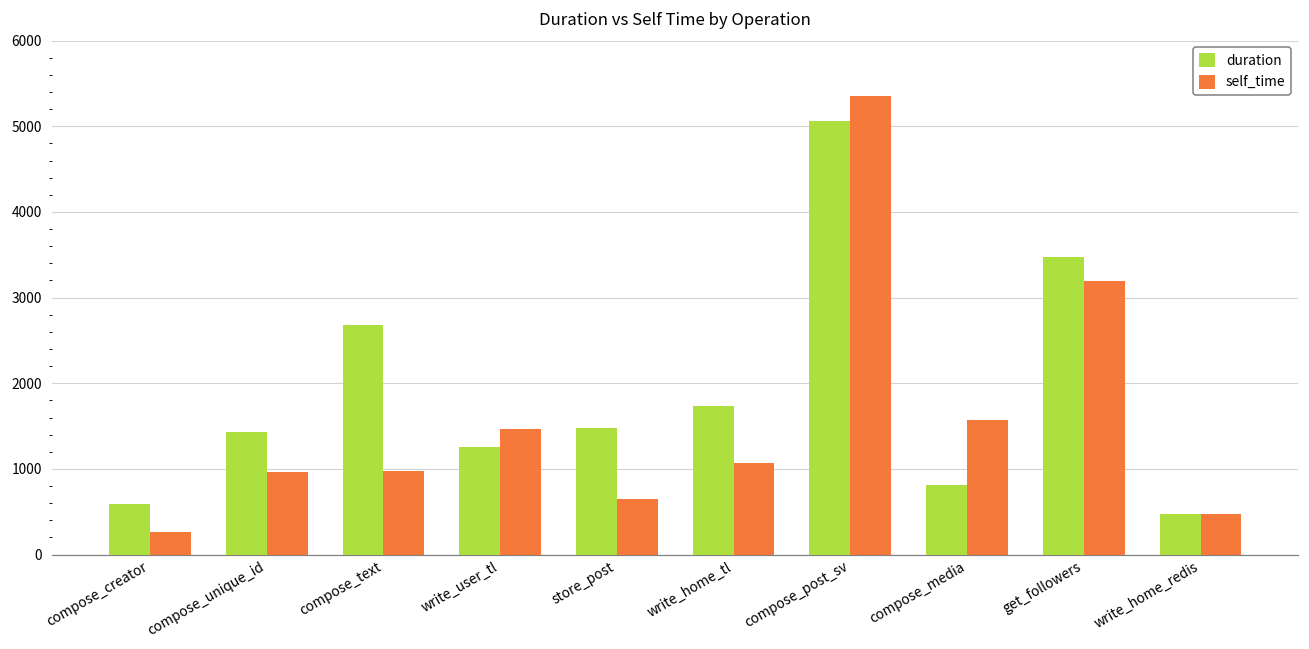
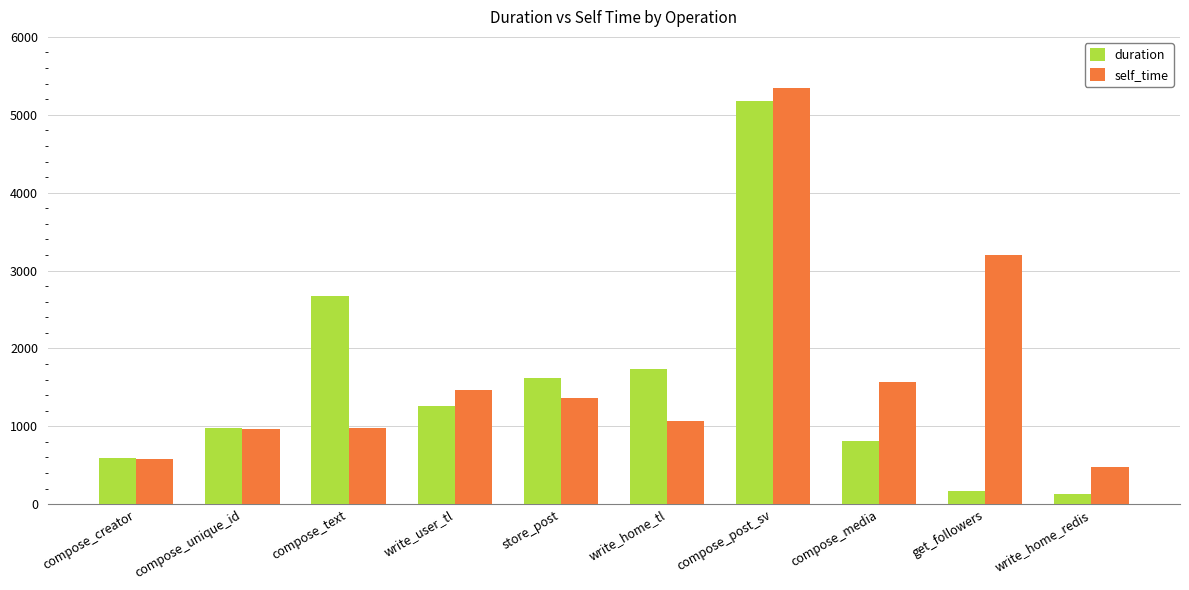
  {
    "duration": {
      "compose_creator": 600,
-     "compose_unique_id": 1400,
+     "compose_unique_id": 1000,
      "compose_text": 2700,
      "write_user_tl": 1300,
-     "store_post": 1500,
+     "store_post": 1600,
      "write_home_tl": 1700,
-     "compose_post_sv": 5100,
+     "compose_post_sv": 5200,
      "compose_media": 800,
-     "get_followers": 3500,
-     "write_home_redis": 500
+     "get_followers": 200,
+     "write_home_redis": 100
    },
    "self_time": {
-     "compose_creator": 300,
+     "compose_creator": 600,
      "compose_unique_id": 1000,
      "compose_text": 1000,
      "write_user_tl": 1500,
-     "store_post": 700,
+     "store_post": 1400,
      "write_home_tl": 1100,
      "compose_post_sv": 5400,
      "compose_media": 1600,
      "get_followers": 3200,
      "write_home_redis": 500
    }
  }
